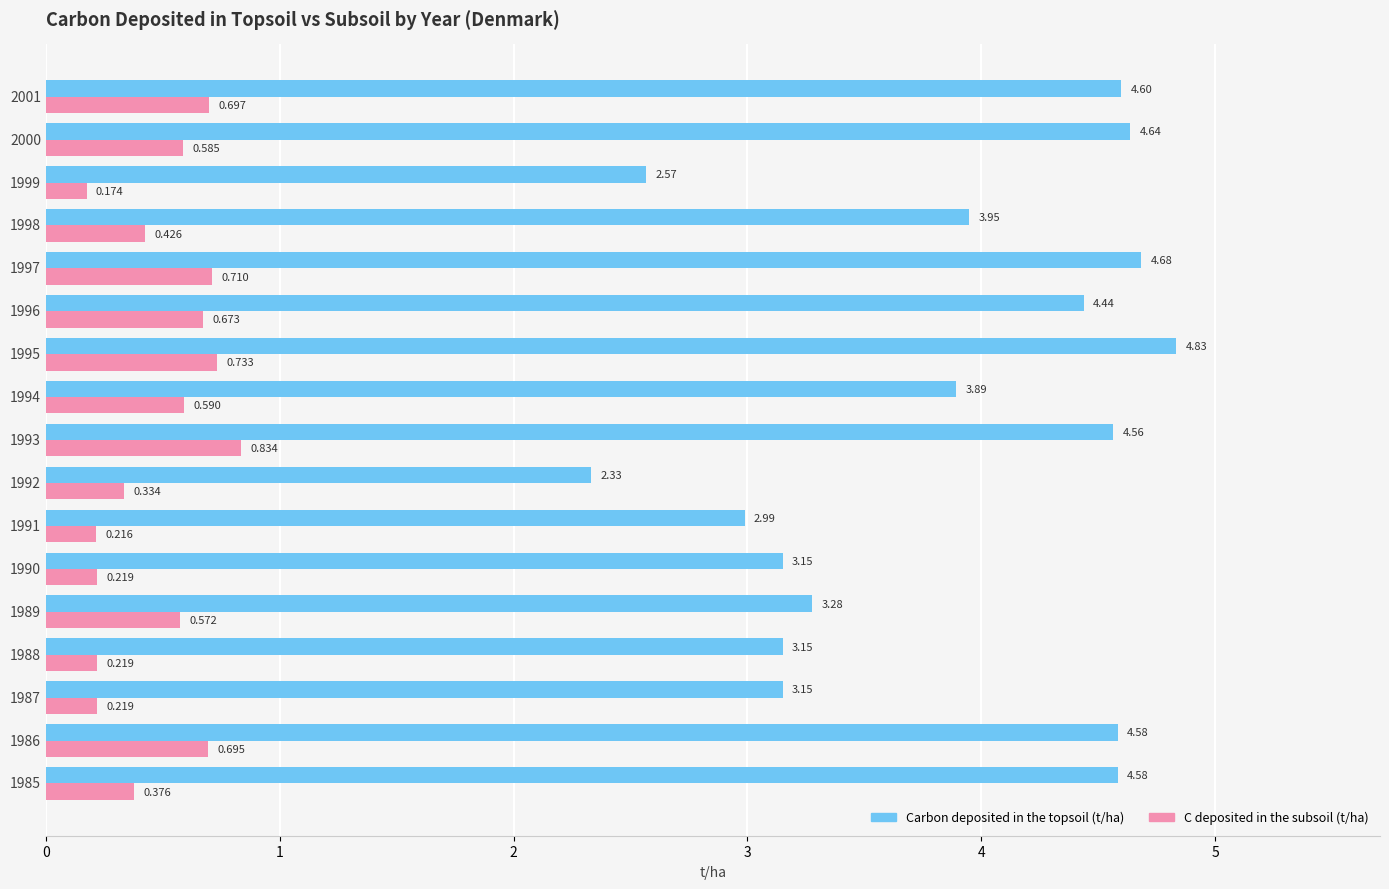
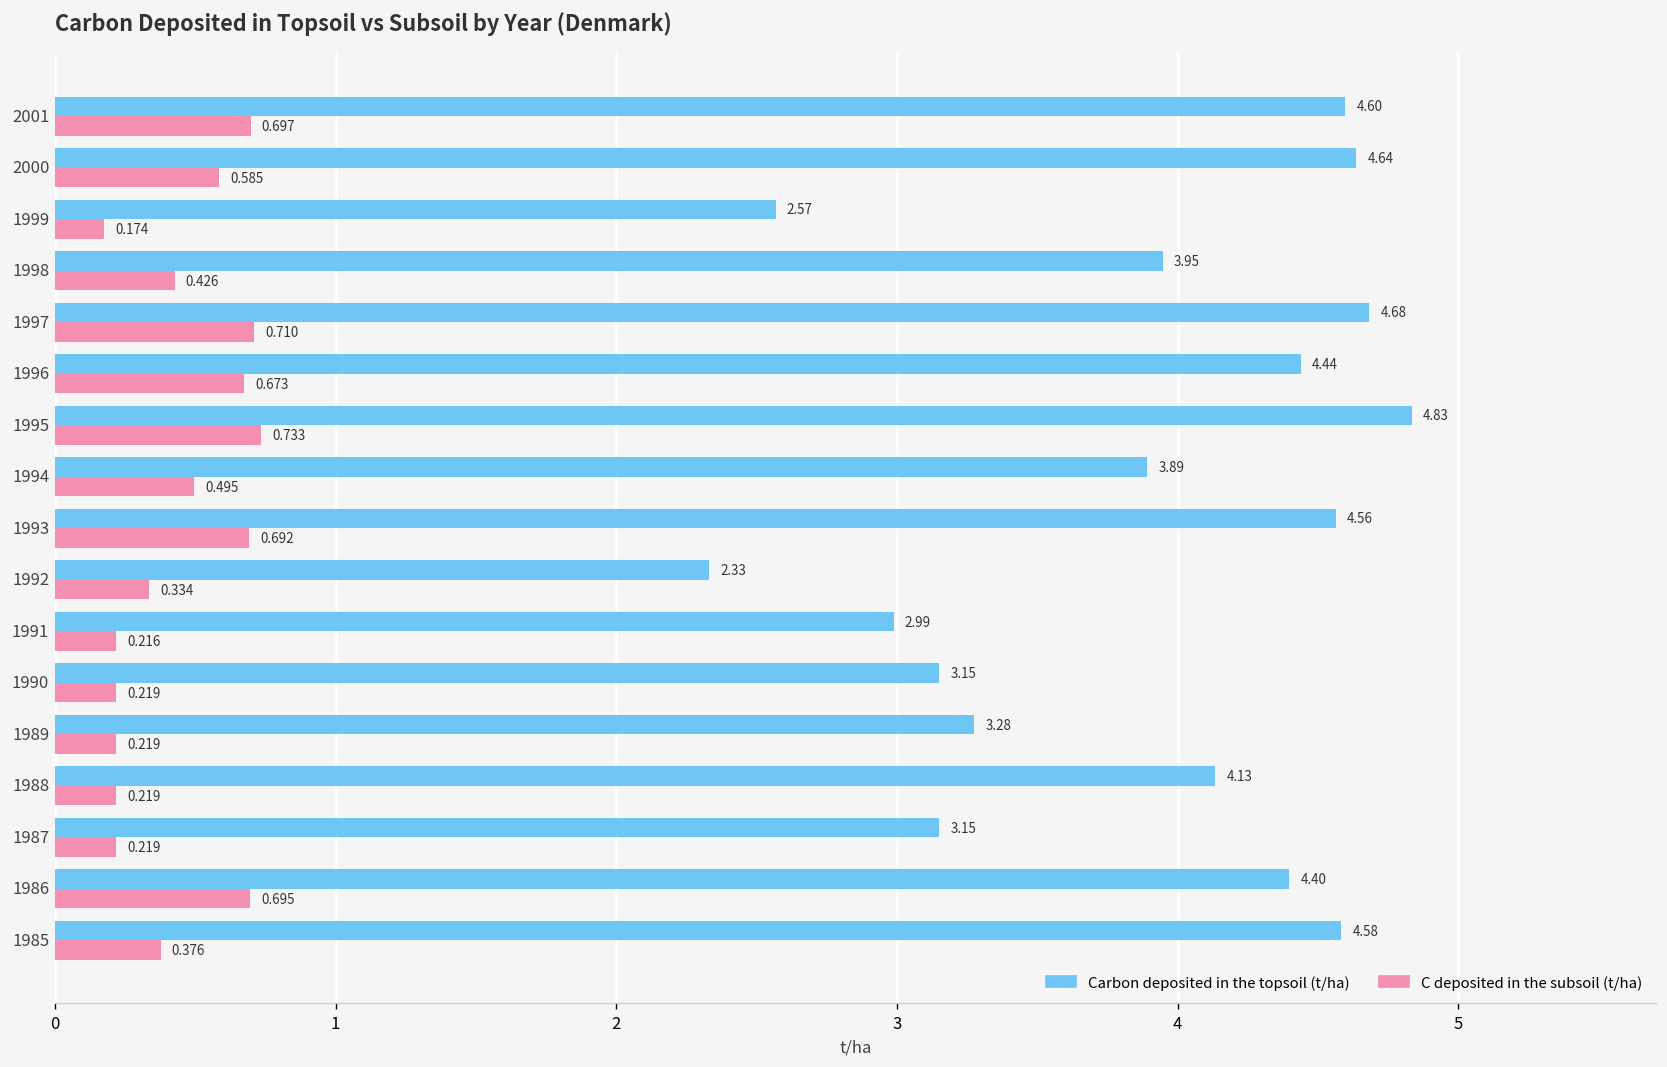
  {
    "Carbon deposited in the topsoil (t/ha)": {
      "2001": 4.60,
      "2000": 4.64,
      "1999": 2.57,
      "1998": 3.95,
      "1997": 4.68,
      "1996": 4.44,
      "1995": 4.83,
      "1994": 3.89,
      "1993": 4.56,
      "1992": 2.33,
      "1991": 2.99,
      "1990": 3.15,
      "1989": 3.28,
-     "1988": 3.15,
+     "1988": 4.13,
      "1987": 3.15,
-     "1986": 4.58,
+     "1986": 4.40,
      "1985": 4.58
    },
    "C deposited in the subsoil (t/ha)": {
      "2001": 0.697,
      "2000": 0.585,
      "1999": 0.174,
      "1998": 0.426,
      "1997": 0.710,
      "1996": 0.673,
      "1995": 0.733,
-     "1994": 0.590,
-     "1993": 0.834,
+     "1994": 0.495,
+     "1993": 0.692,
      "1992": 0.334,
      "1991": 0.216,
      "1990": 0.219,
-     "1989": 0.572,
+     "1989": 0.219,
      "1988": 0.219,
      "1987": 0.219,
      "1986": 0.695,
      "1985": 0.376
    }
  }
